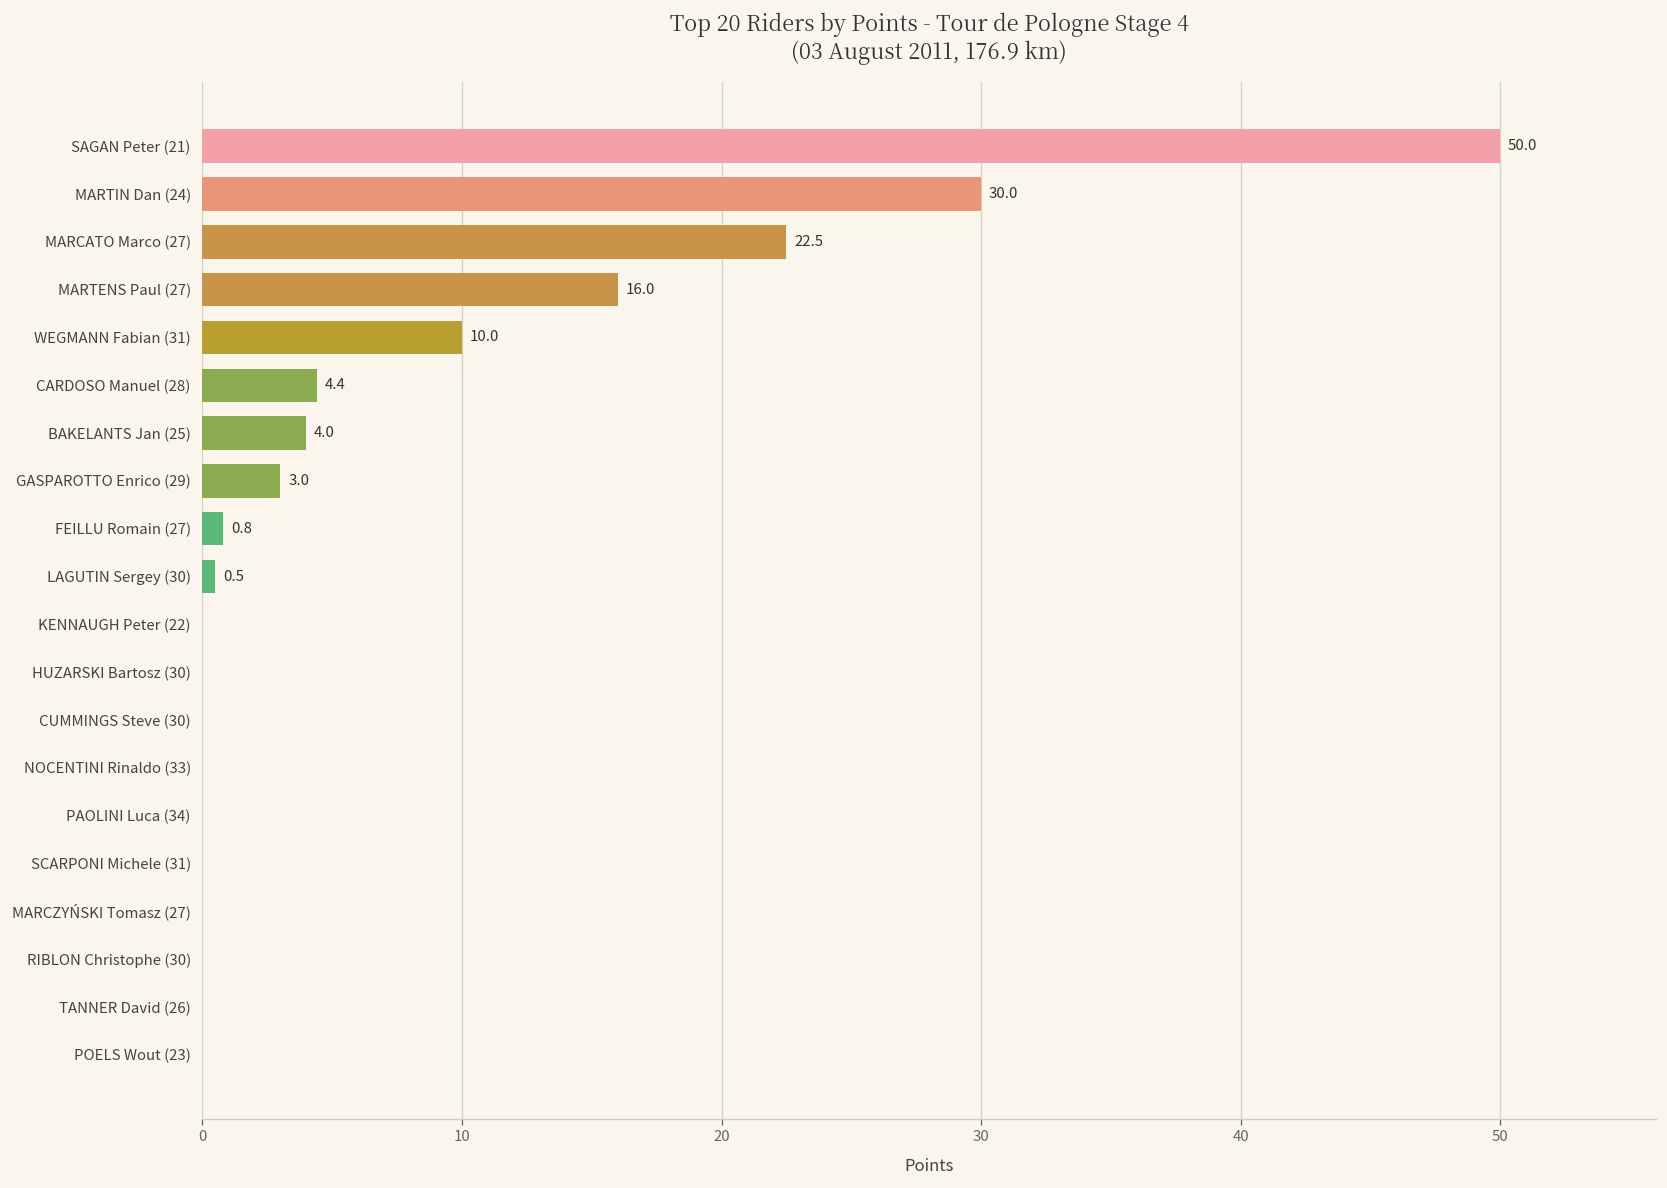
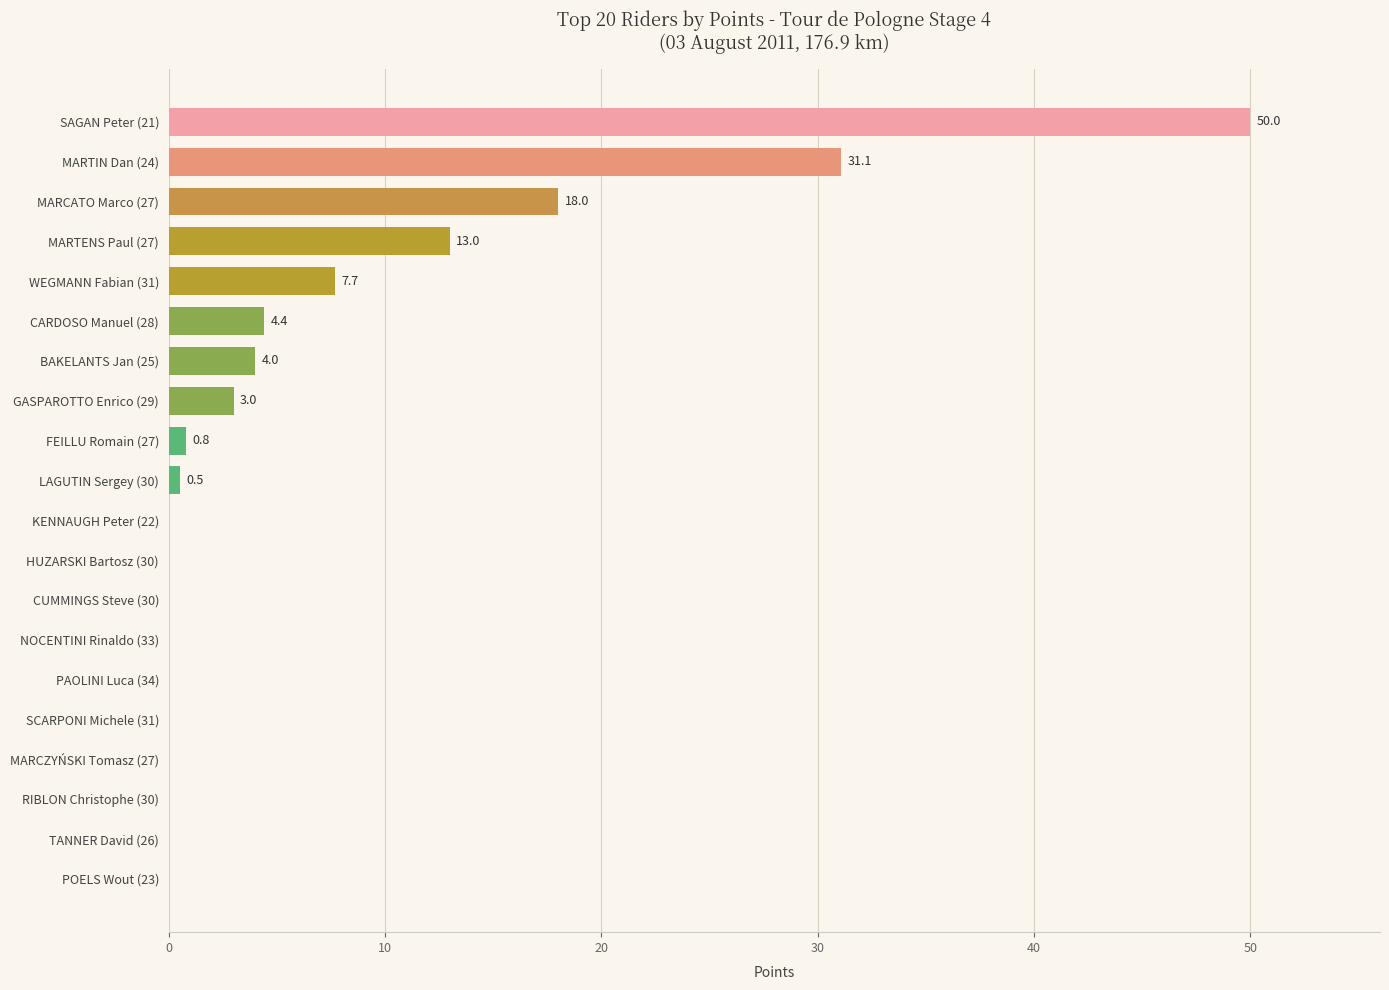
  {
    "SAGAN Peter (21)": 50.0,
-   "MARTIN Dan (24)": 30.0,
-   "MARCATO Marco (27)": 22.5,
-   "MARTENS Paul (27)": 16.0,
-   "WEGMANN Fabian (31)": 10.0,
+   "MARTIN Dan (24)": 31.1,
+   "MARCATO Marco (27)": 18.0,
+   "MARTENS Paul (27)": 13.0,
+   "WEGMANN Fabian (31)": 7.7,
    "CARDOSO Manuel (28)": 4.4,
    "BAKELANTS Jan (25)": 4.0,
    "GASPAROTTO Enrico (29)": 3.0,
    "FEILLU Romain (27)": 0.8,
    "LAGUTIN Sergey (30)": 0.5
  }
